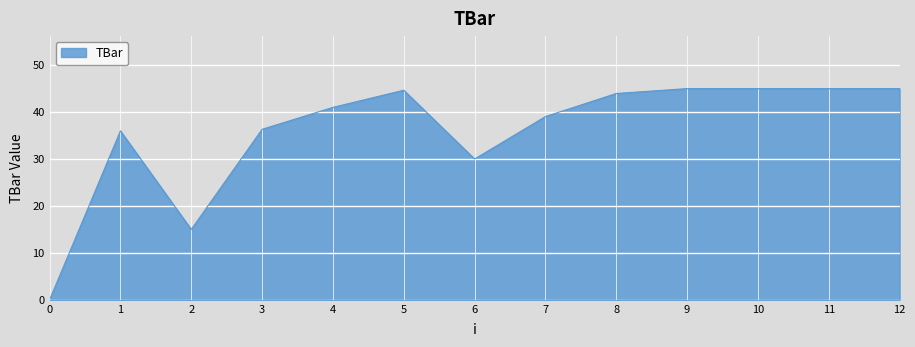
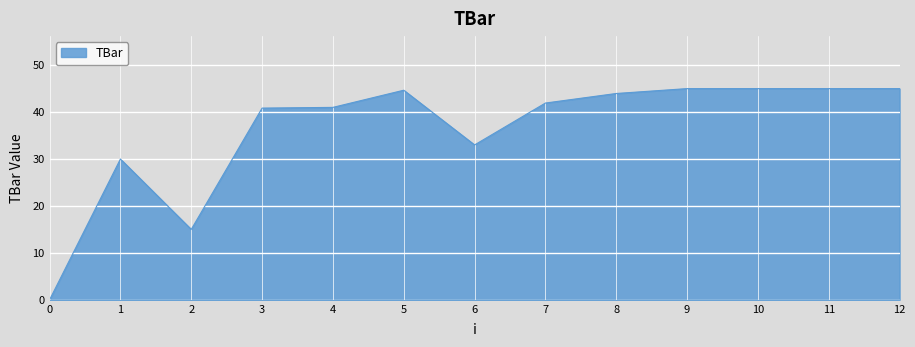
  {
    "0": 0,
-   "1": 36,
+   "1": 30,
    "2": 15,
-   "3": 36,
+   "3": 41,
    "4": 41,
    "5": 45,
-   "6": 30,
-   "7": 39,
+   "6": 33,
+   "7": 42,
    "8": 44,
    "9": 45,
    "10": 45,
    "11": 45,
    "12": 45
  }
